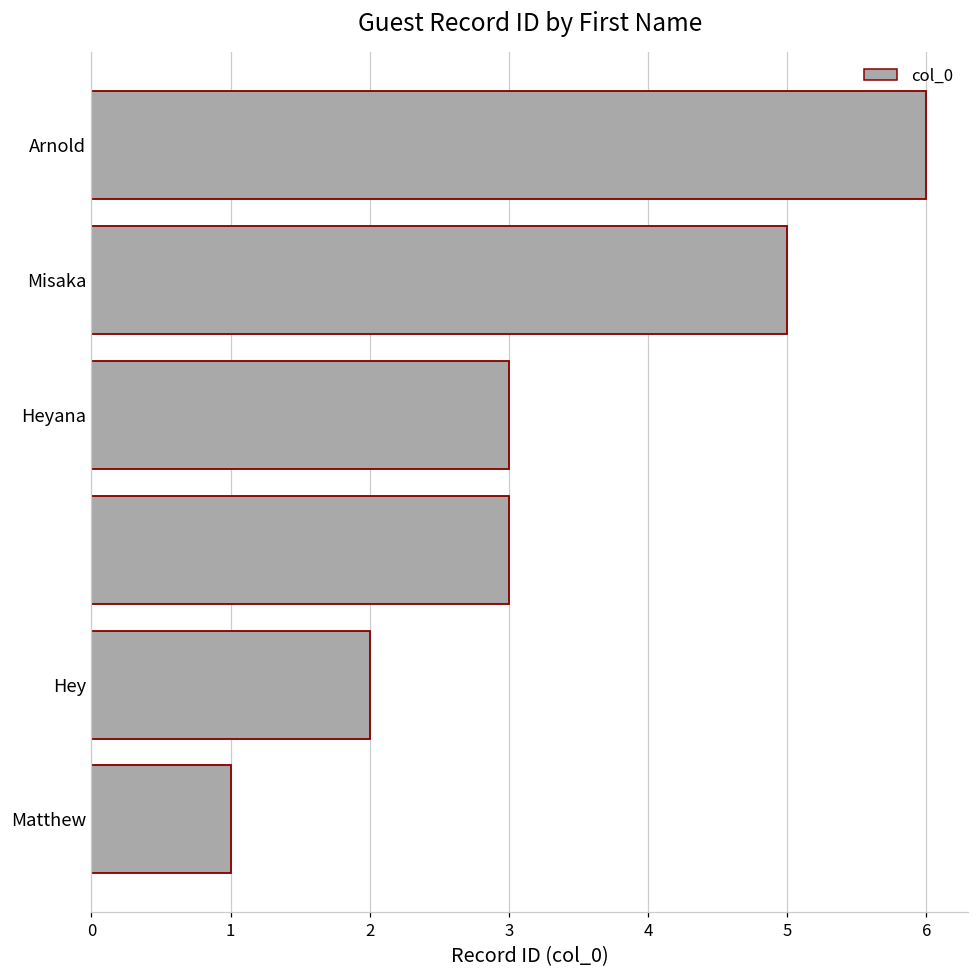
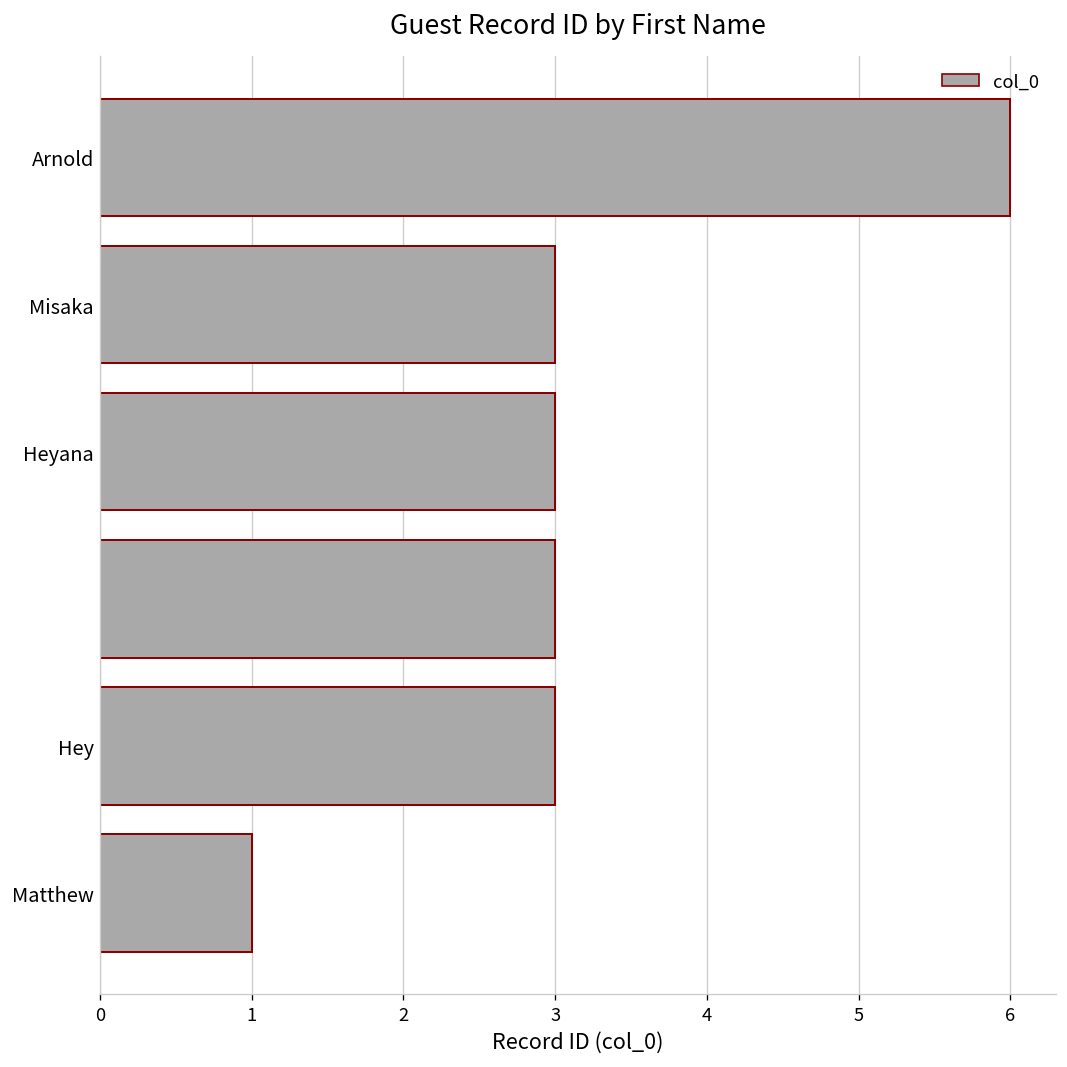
  {
    "Arnold": 6,
-   "Misaka": 5,
+   "Misaka": 3,
    "Heyana": 3,
-   "Hey": 2,
+   "Hey": 3,
    "Matthew": 1
  }
